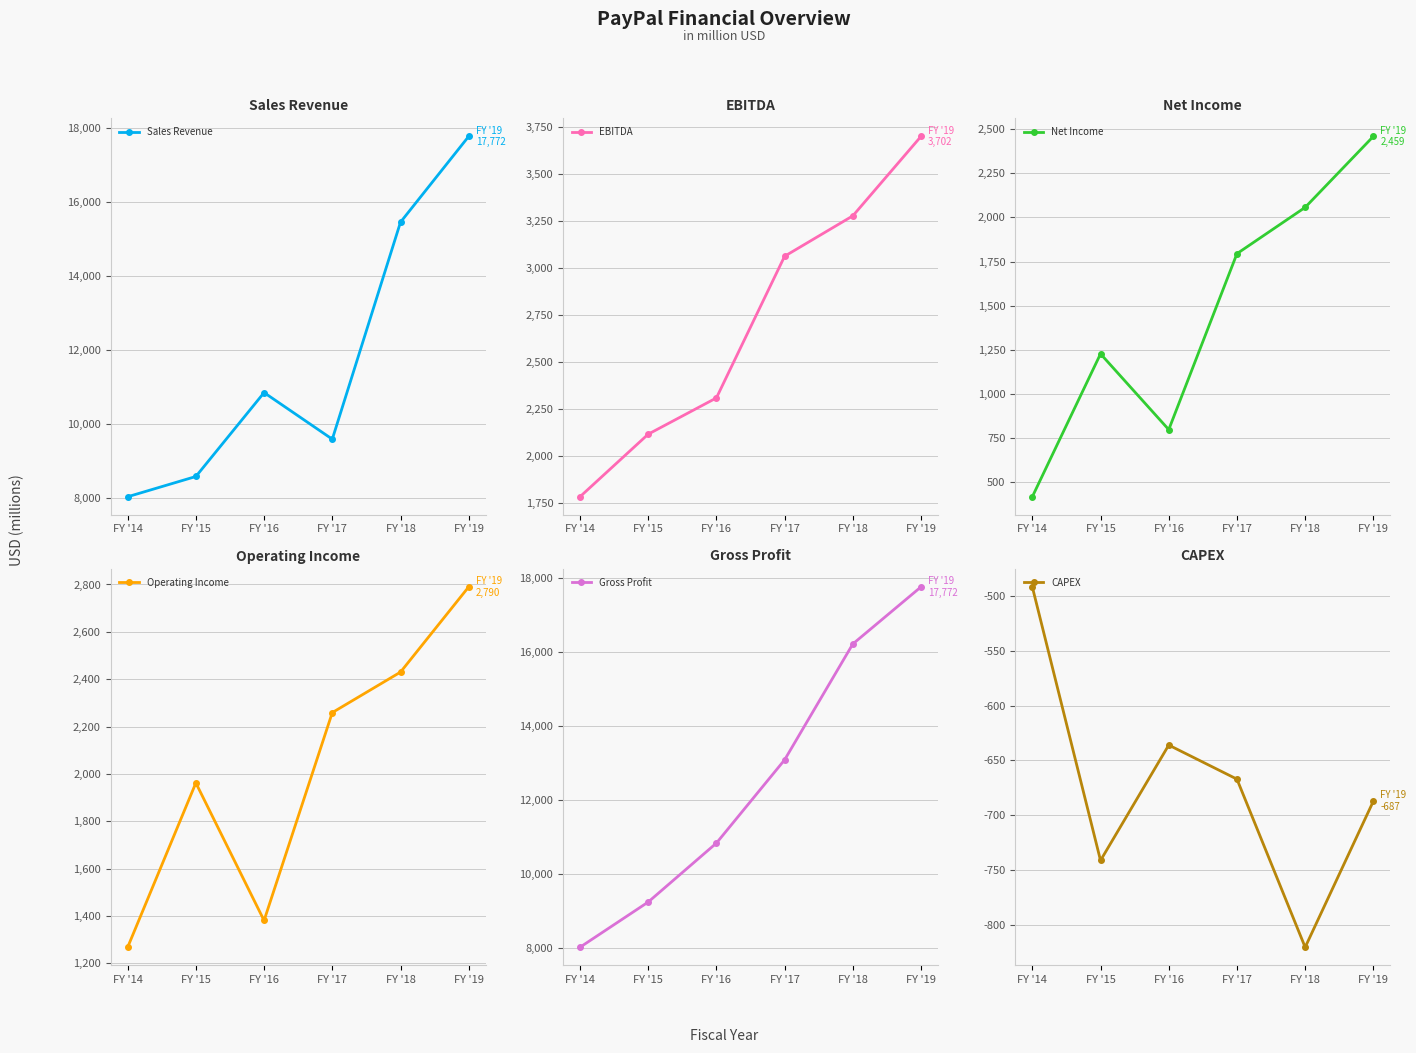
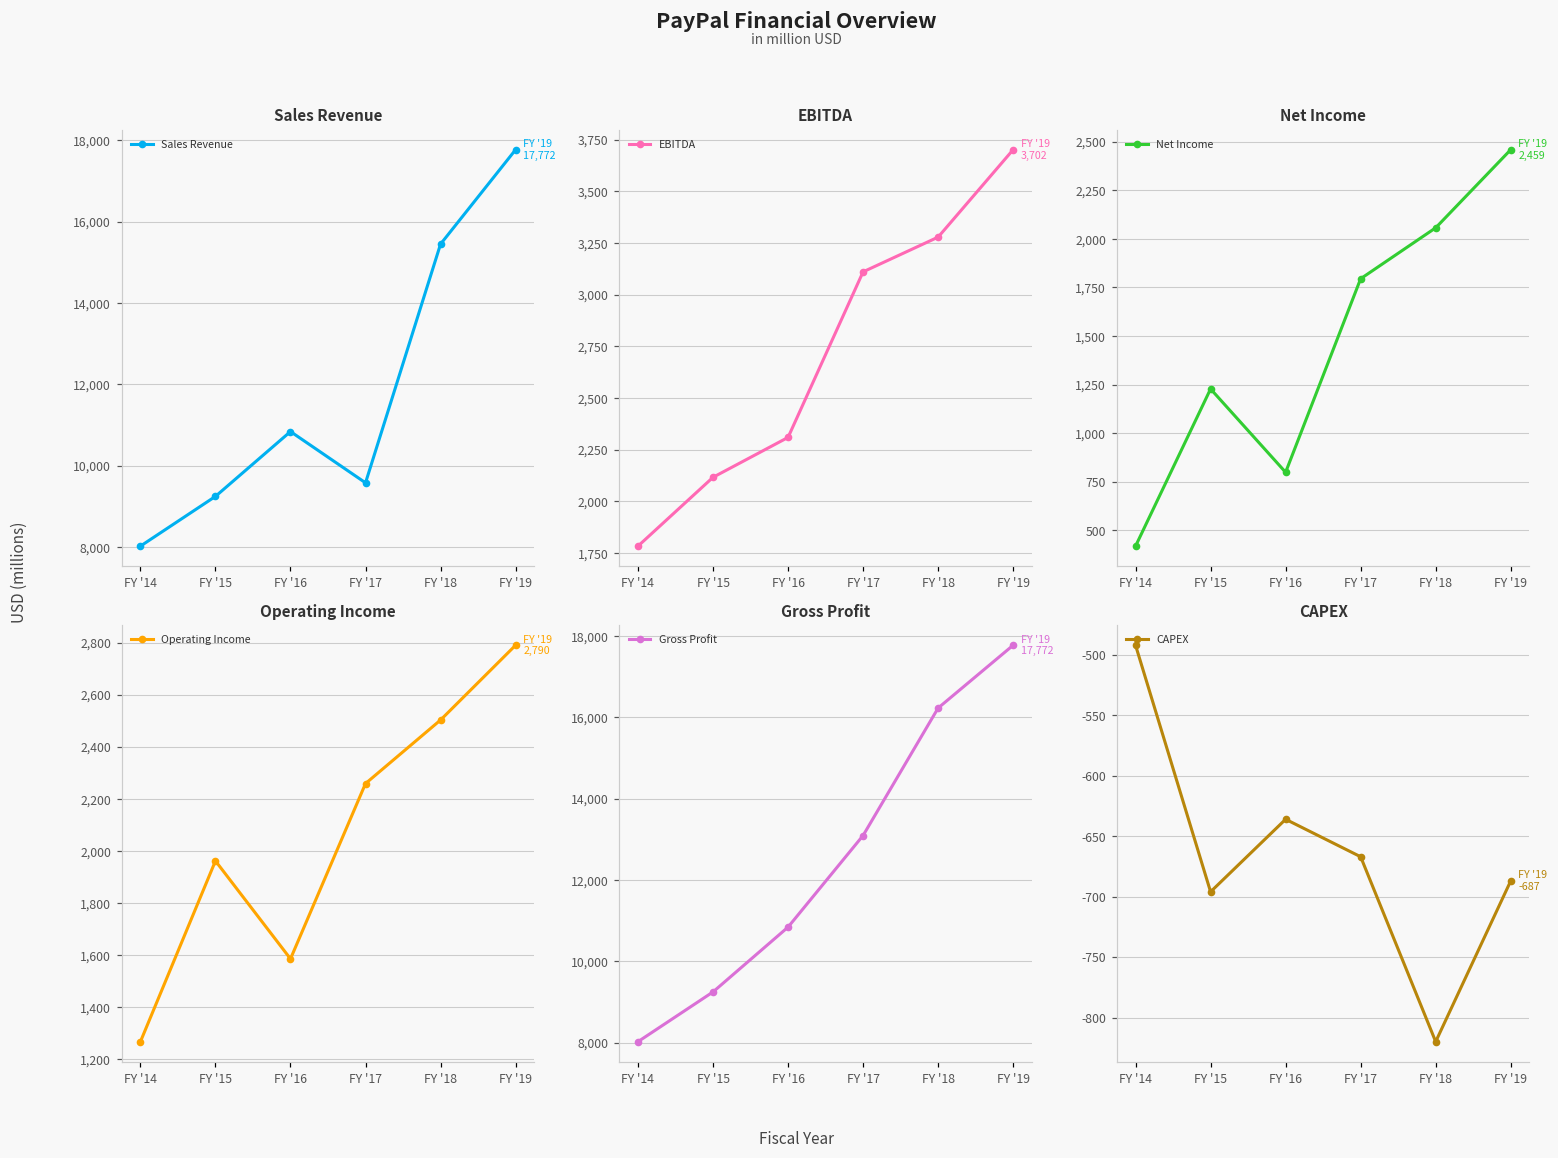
  {
    "Sales Revenue": {
      "FY '14": "8,000",
-     "FY '15": "8,600",
+     "FY '15": "9,200",
      "FY '16": "10,800",
      "FY '17": "9,600",
      "FY '18": "15,500"
    },
    "EBITDA": {
      "FY '14": "1,780",
      "FY '15": "2,120",
      "FY '16": "2,310",
-     "FY '17": "3,060",
+     "FY '17": "3,110",
      "FY '18": "3,280"
    },
    "Net Income": {
      "FY '19": "2,459"
    },
    "Operating Income": {
      "FY '14": "1,270",
      "FY '15": "1,960",
-     "FY '16": "1,380",
+     "FY '16": "1,590",
      "FY '17": "2,260",
-     "FY '18": "2,430"
+     "FY '18": "2,500"
    },
    "Gross Profit": {
      "FY '19": "17,772"
    },
    "CAPEX": {
      "FY '14": "-492",
-     "FY '15": "-741",
+     "FY '15": "-696",
      "FY '16": "-636",
      "FY '17": "-667",
      "FY '18": "-820"
    }
  }
